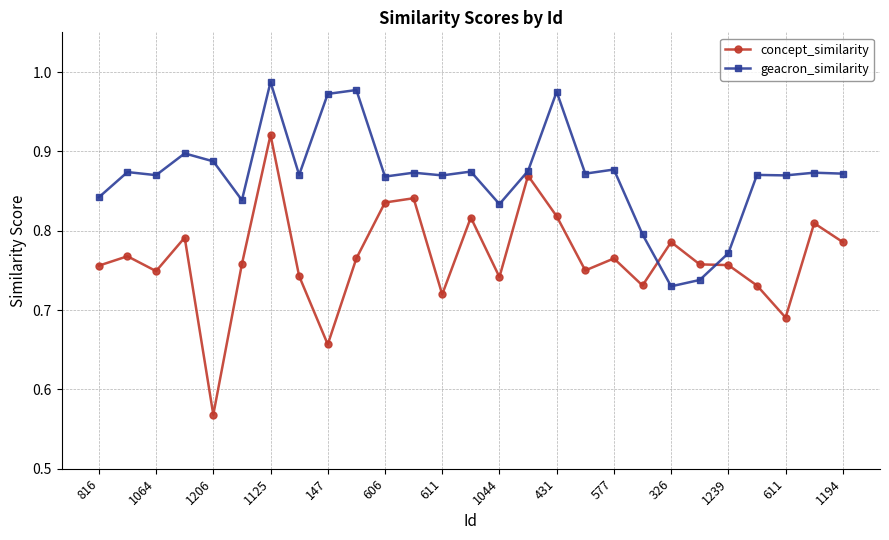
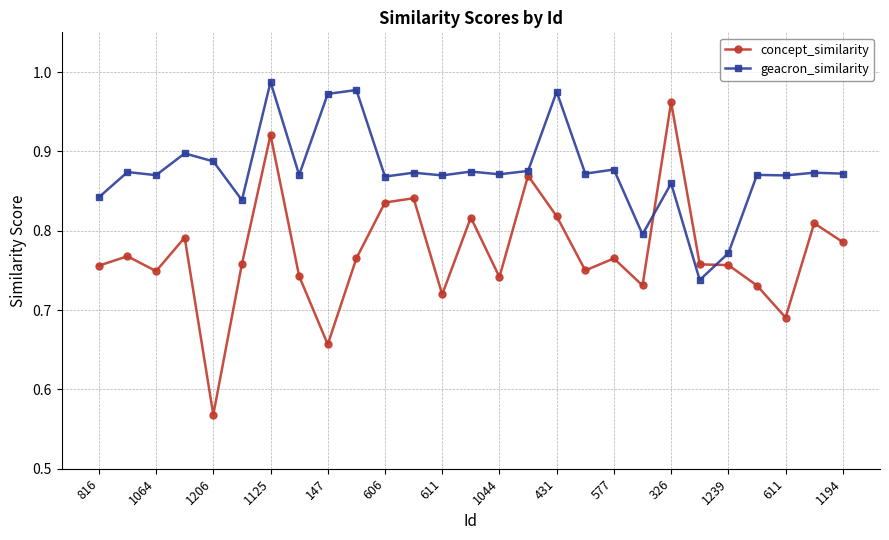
  {
    "concept_similarity": {
      "816": 0.76,
      "1064": 0.75,
      "1206": 0.57,
      "1125": 0.92,
      "147": 0.66,
      "606": 0.84,
      "1044": 0.74,
      "431": 0.82,
      "577": 0.77,
-     "326": 0.79,
+     "326": 0.96,
      "1239": 0.76,
      "1194": 0.79
    },
    "geacron_similarity": {
      "816": 0.84,
      "1064": 0.87,
      "1206": 0.89,
      "1125": 0.99,
      "147": 0.97,
      "606": 0.87,
-     "1044": 0.83,
+     "1044": 0.87,
      "431": 0.98,
      "577": 0.88,
-     "326": 0.73,
+     "326": 0.86,
      "1239": 0.77,
      "1194": 0.87
    }
  }
